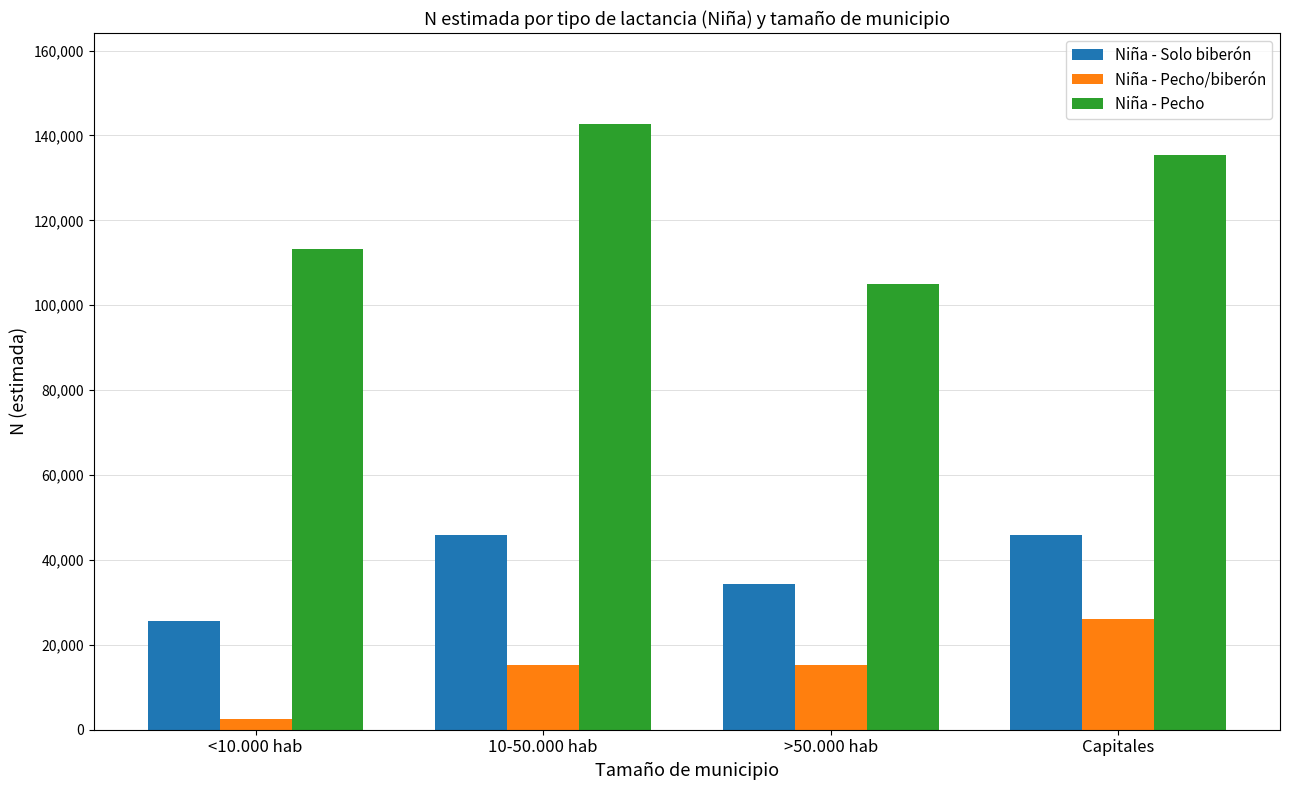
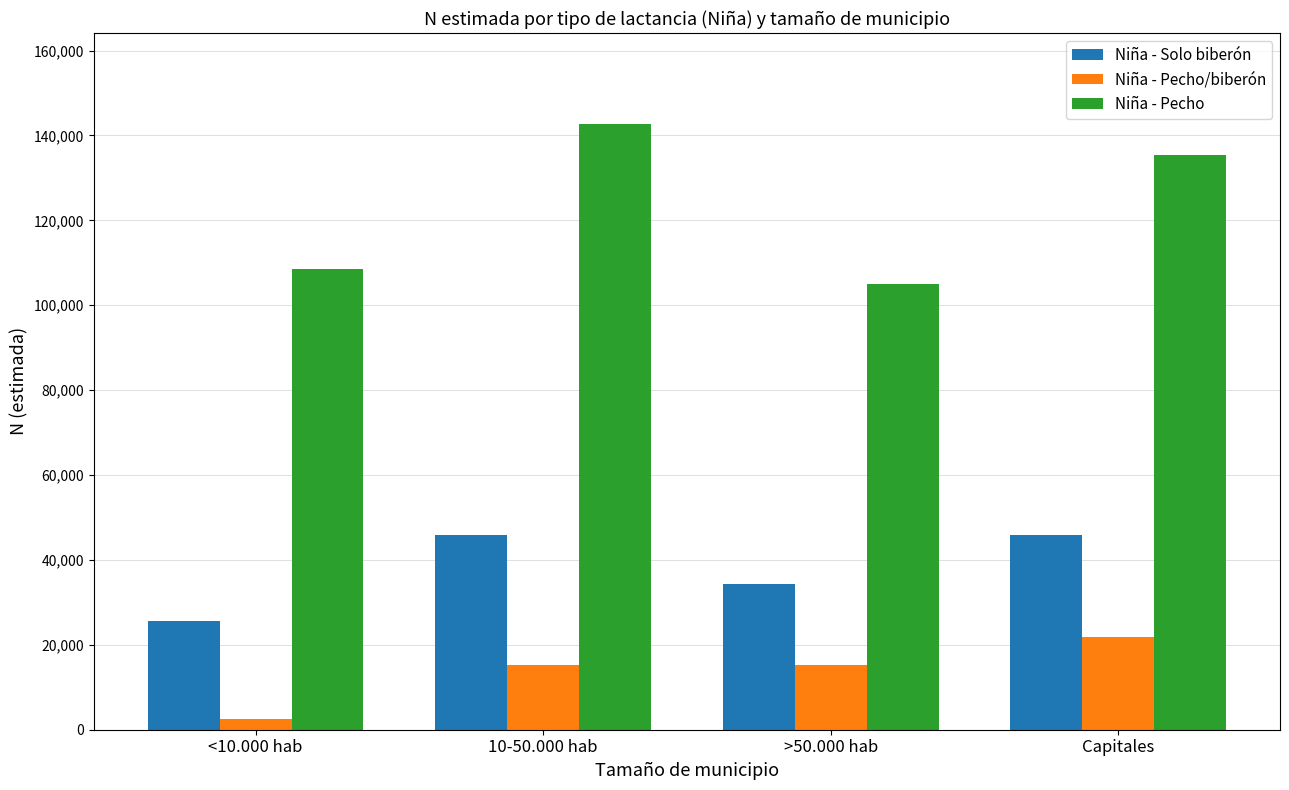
  {
    "Niña - Solo biberón": {
      "<10.000 hab": "26,000",
      "10-50.000 hab": "46,000",
      ">50.000 hab": "34,000",
      "Capitales": "46,000"
    },
    "Niña - Pecho/biberón": {
      "<10.000 hab": "3,000",
      "10-50.000 hab": "15,000",
      ">50.000 hab": "15,000",
-     "Capitales": "26,000"
+     "Capitales": "22,000"
    },
    "Niña - Pecho": {
-     "<10.000 hab": "113,000",
+     "<10.000 hab": "109,000",
      "10-50.000 hab": "143,000",
      ">50.000 hab": "105,000",
      "Capitales": "135,000"
    }
  }
